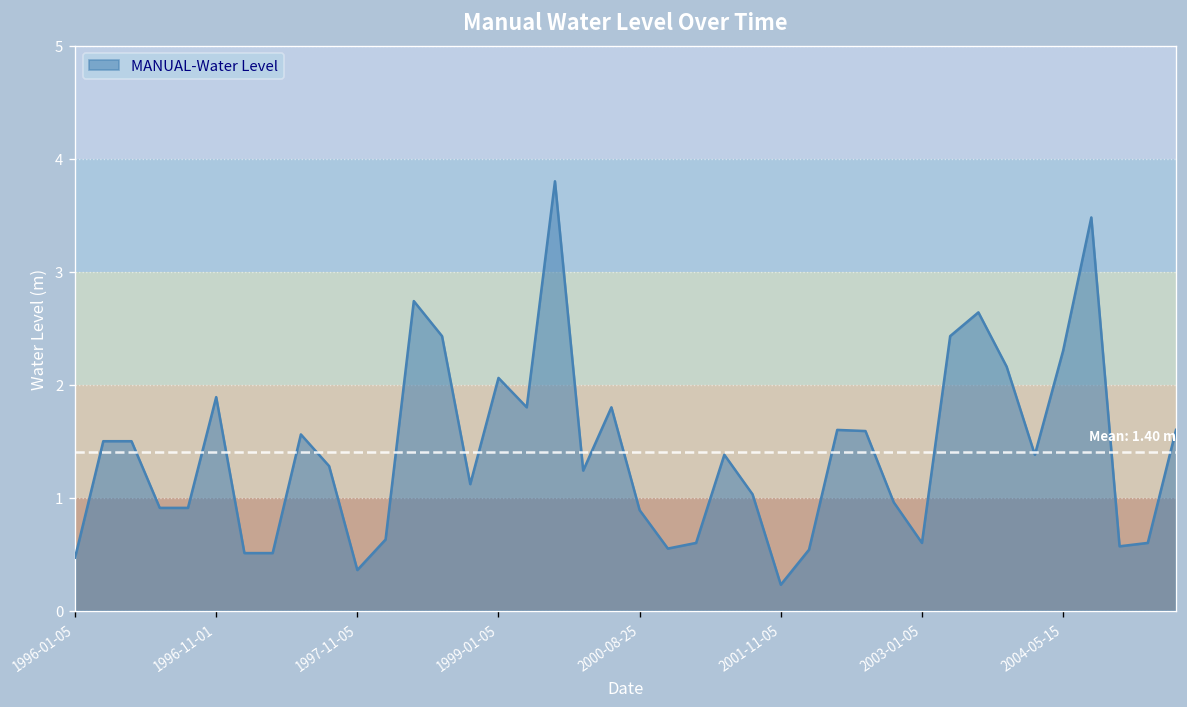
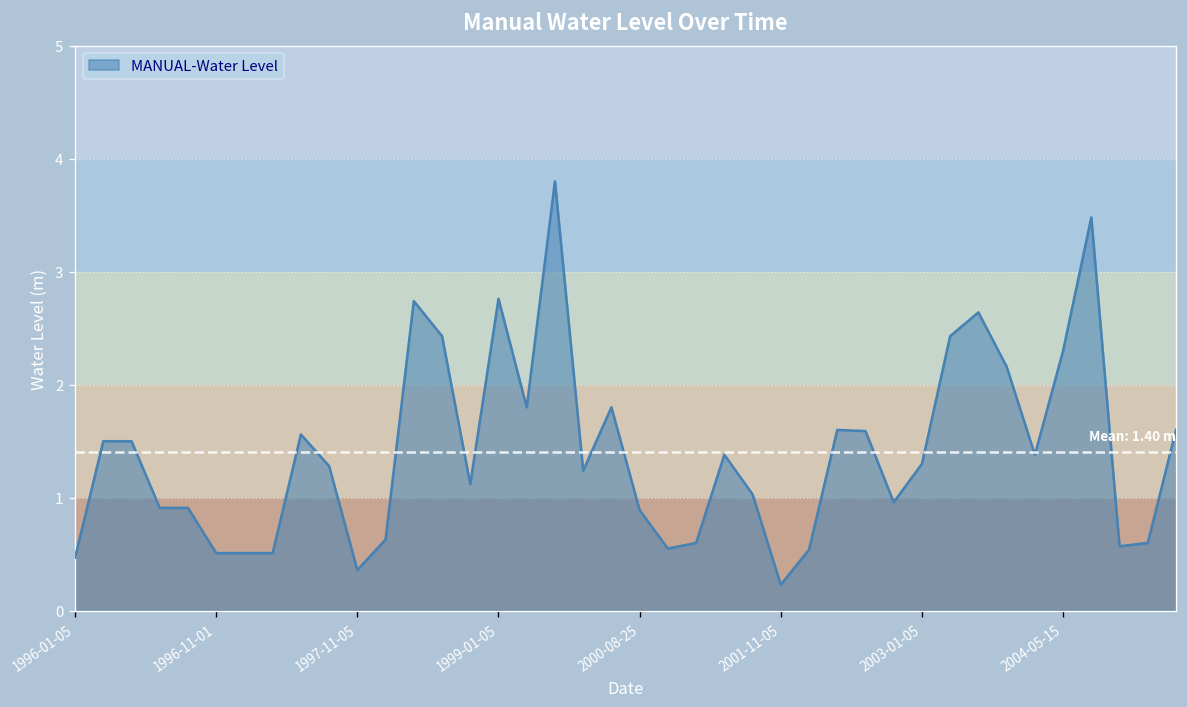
  {
    "1996-01-05": 0.5,
-   "1996-11-01": 1.9,
+   "1996-11-01": 0.5,
    "1997-11-05": 0.4,
-   "1999-01-05": 2.1,
+   "1999-01-05": 2.8,
    "2000-08-25": 0.9,
    "2001-11-05": 0.2,
-   "2003-01-05": 0.6,
+   "2003-01-05": 1.3,
    "2004-05-15": 2.3
  }
